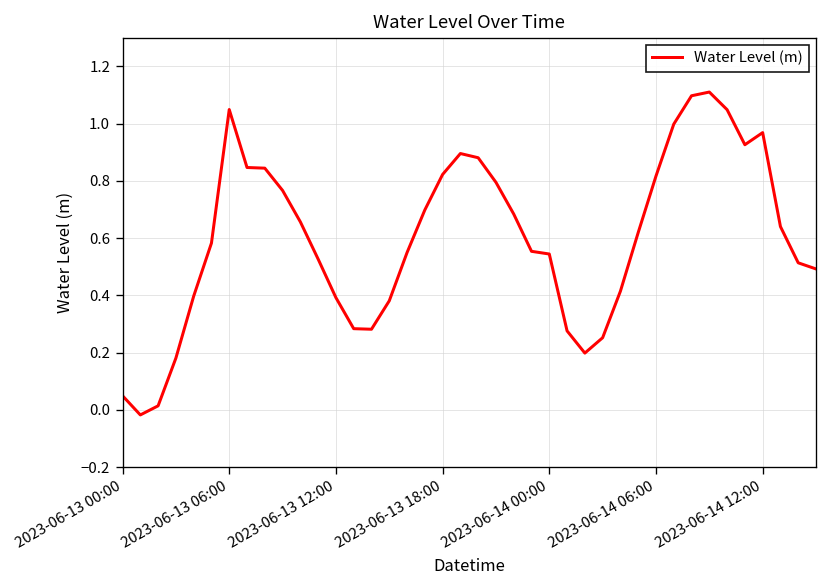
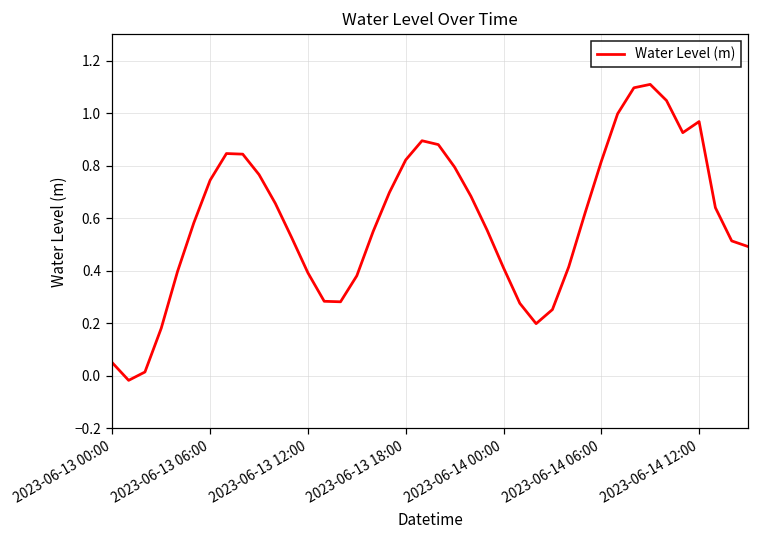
  {
    "2023-06-13 00:00": 0.05,
-   "2023-06-13 06:00": 1.05,
+   "2023-06-13 06:00": 0.74,
    "2023-06-13 12:00": 0.39,
    "2023-06-13 18:00": 0.82,
-   "2023-06-14 00:00": 0.54,
+   "2023-06-14 00:00": 0.41,
    "2023-06-14 06:00": 0.82,
    "2023-06-14 12:00": 0.97
  }
